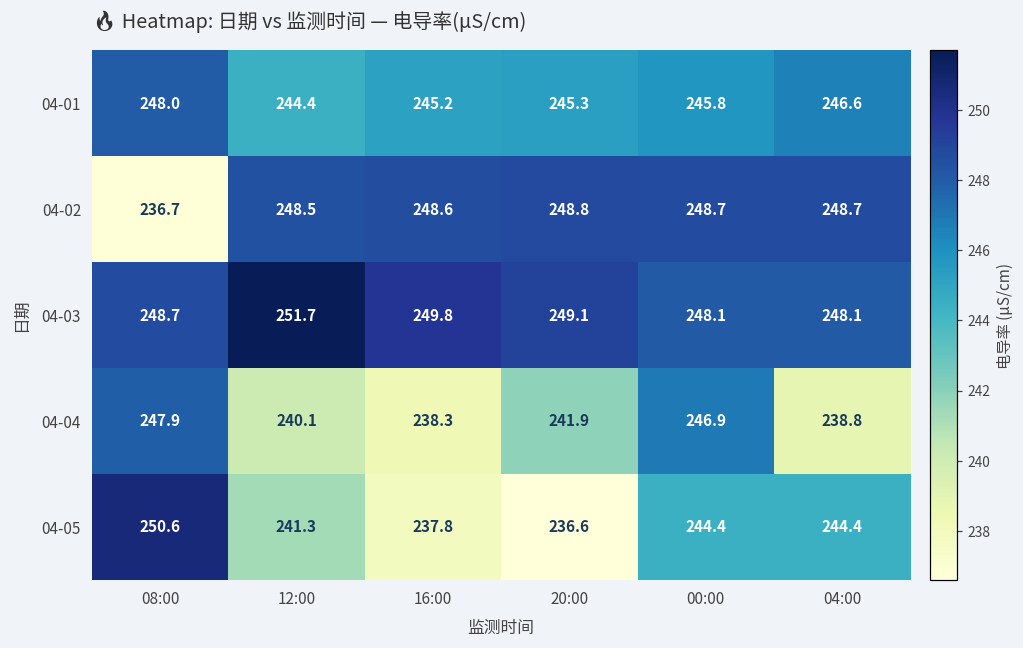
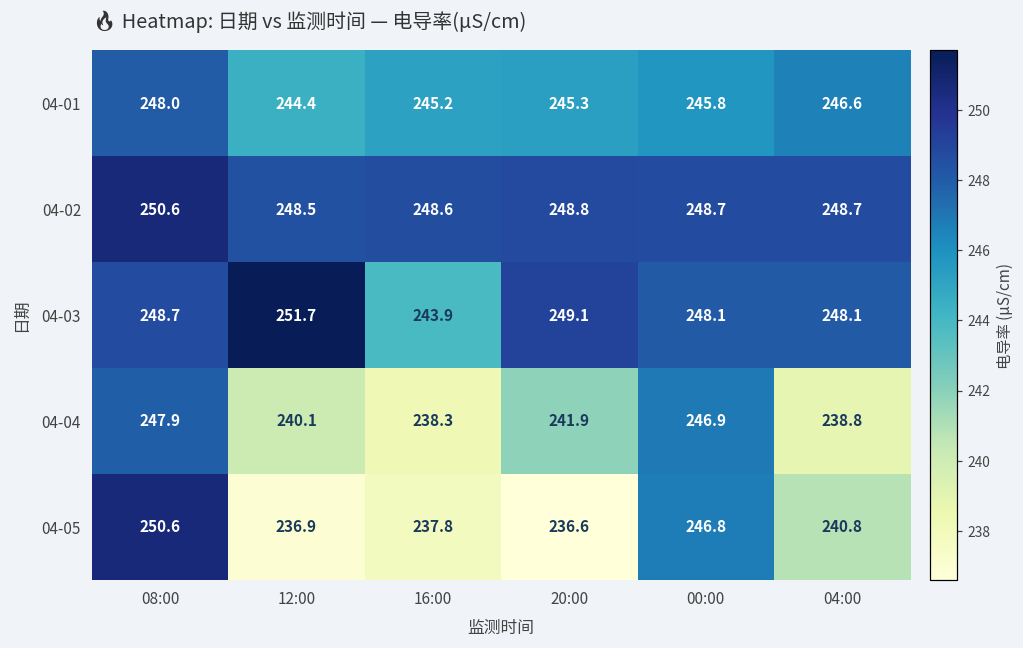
  {
    "04-01": {
      "08:00": 248.0,
      "12:00": 244.4,
      "16:00": 245.2,
      "20:00": 245.3,
      "00:00": 245.8,
      "04:00": 246.6
    },
    "04-02": {
-     "08:00": 236.7,
+     "08:00": 250.6,
      "12:00": 248.5,
      "16:00": 248.6,
      "20:00": 248.8,
      "00:00": 248.7,
      "04:00": 248.7
    },
    "04-03": {
      "08:00": 248.7,
      "12:00": 251.7,
-     "16:00": 249.8,
+     "16:00": 243.9,
      "20:00": 249.1,
      "00:00": 248.1,
      "04:00": 248.1
    },
    "04-04": {
      "08:00": 247.9,
      "12:00": 240.1,
      "16:00": 238.3,
      "20:00": 241.9,
      "00:00": 246.9,
      "04:00": 238.8
    },
    "04-05": {
      "08:00": 250.6,
-     "12:00": 241.3,
+     "12:00": 236.9,
      "16:00": 237.8,
      "20:00": 236.6,
-     "00:00": 244.4,
-     "04:00": 244.4
+     "00:00": 246.8,
+     "04:00": 240.8
    }
  }
